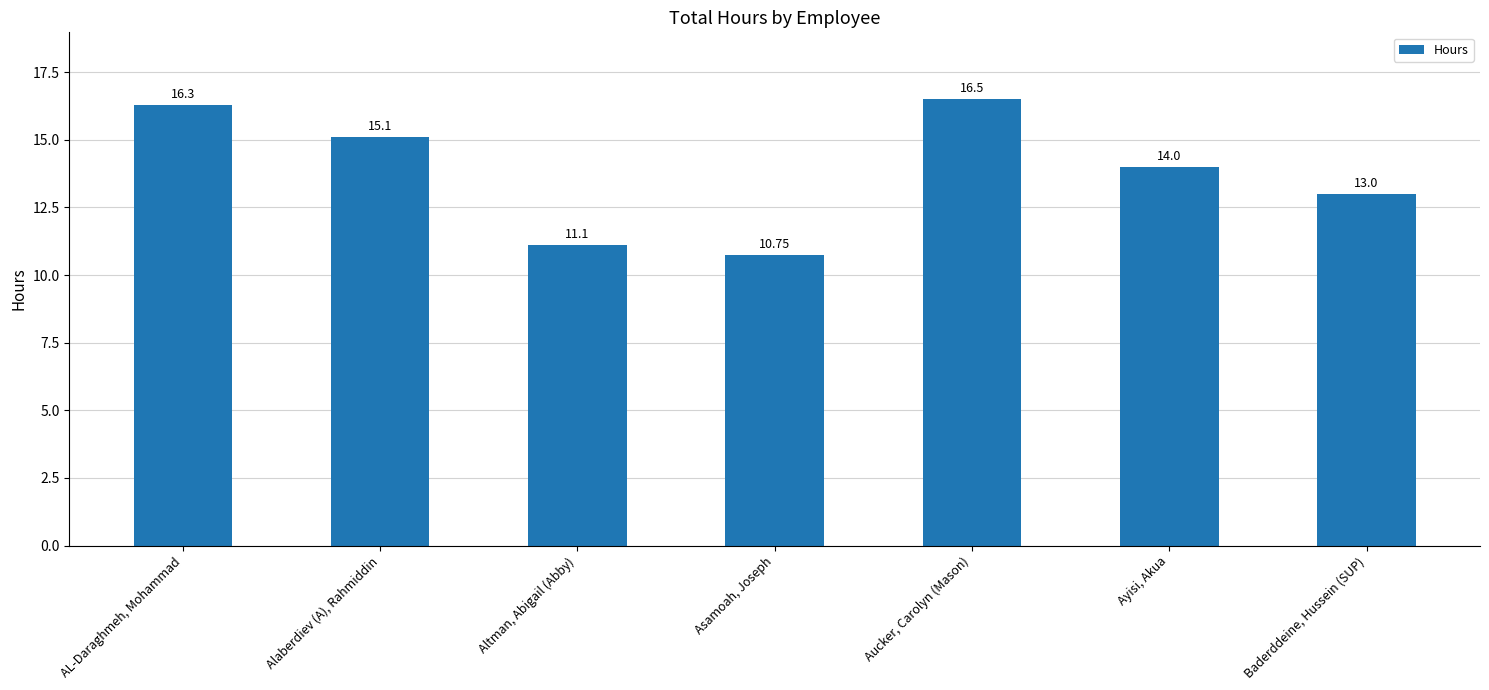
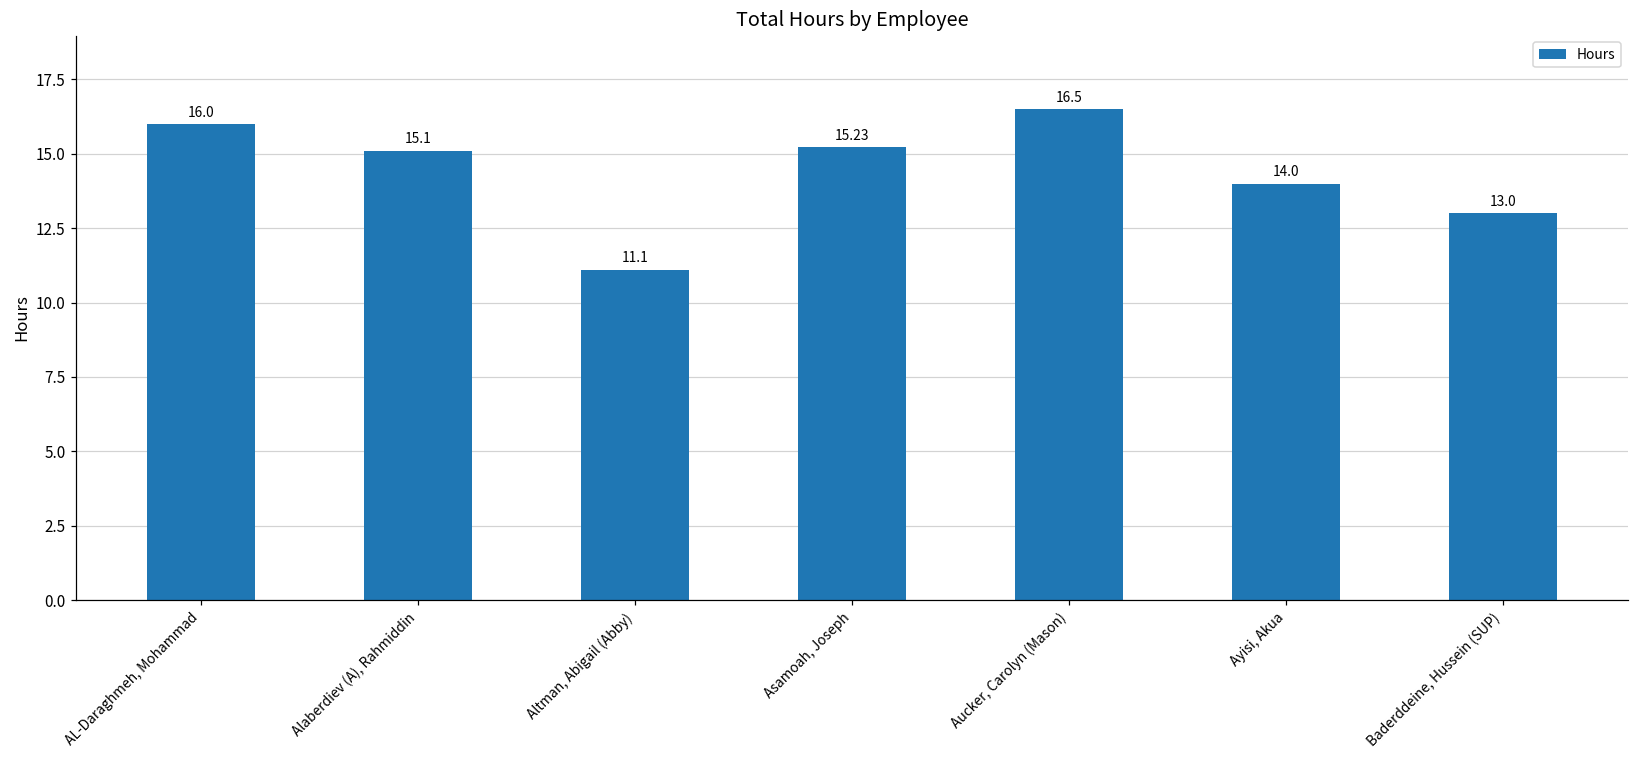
  {
-   "AL-Daraghmeh, Mohammad": 16.3,
+   "AL-Daraghmeh, Mohammad": 16.0,
    "Alaberdiev (A), Rahmiddin": 15.1,
    "Altman, Abigail (Abby)": 11.1,
-   "Asamoah, Joseph": 10.75,
+   "Asamoah, Joseph": 15.23,
    "Aucker, Carolyn (Mason)": 16.5,
    "Ayisi, Akua": 14.0,
    "Baderddeine, Hussein (SUP)": 13.0
  }
